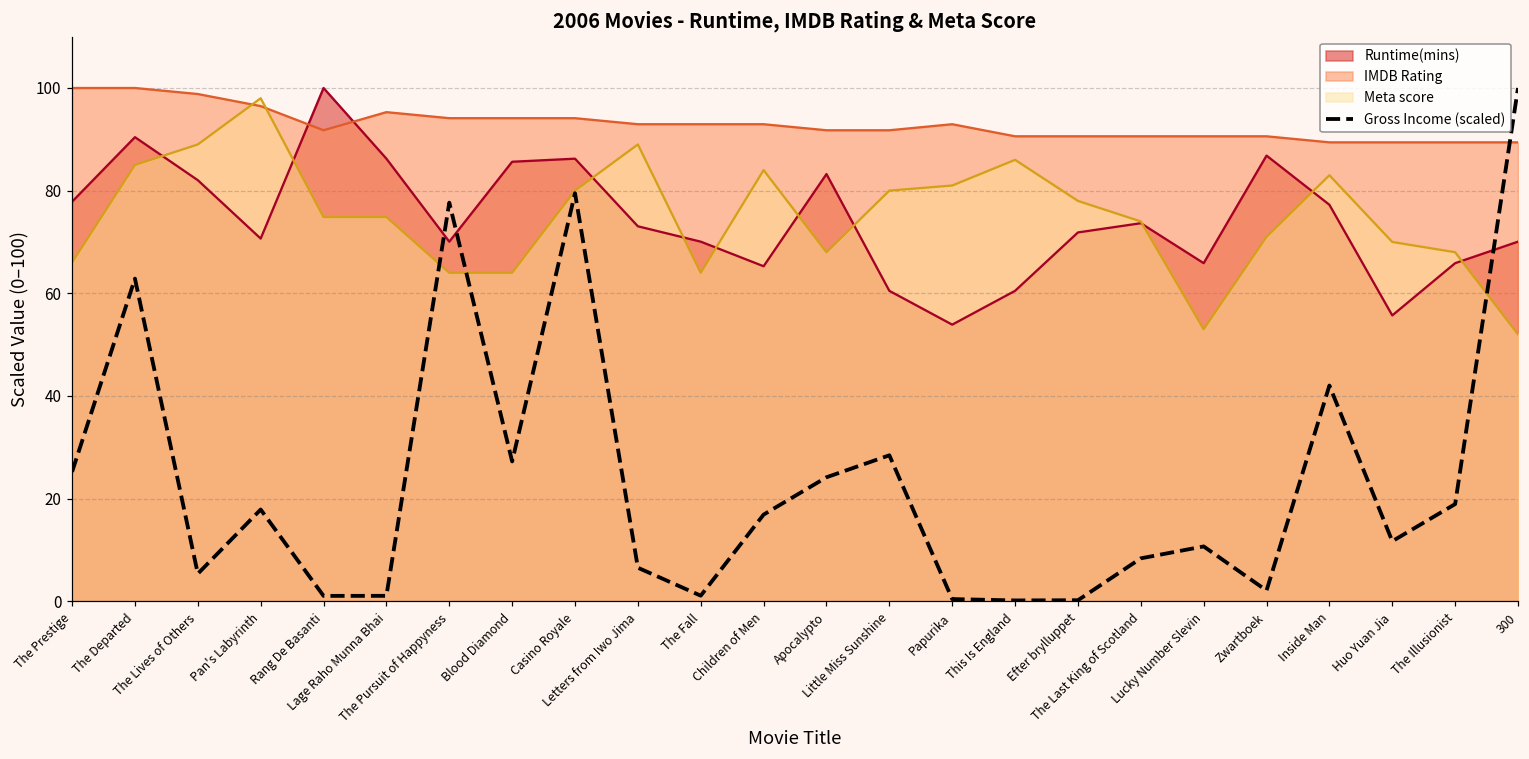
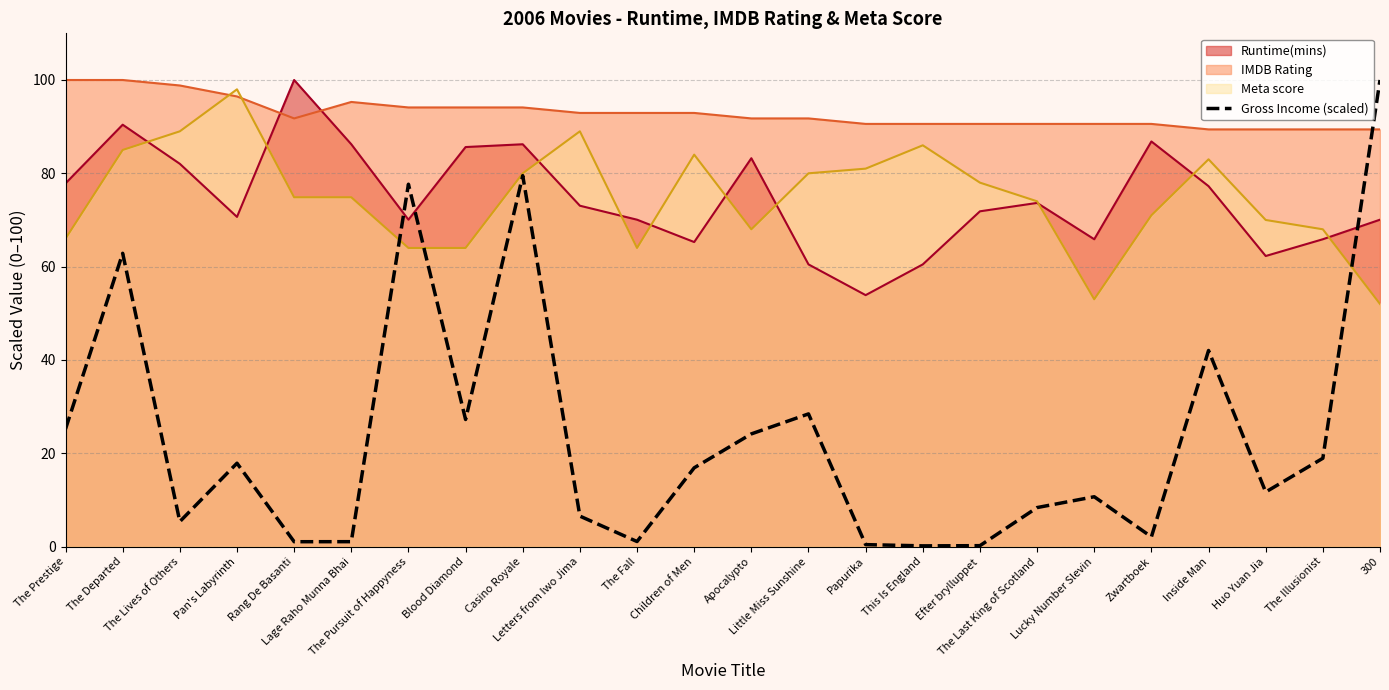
  {
    "Runtime(mins)": {
      "The Prestige": 78,
      "The Departed": 90,
      "The Lives of Others": 82,
      "Pan's Labyrinth": 71,
      "Rang De Basanti": 100,
      "Lage Raho Munna Bhai": 86,
      "The Pursuit of Happyness": 70,
      "Blood Diamond": 86,
      "Casino Royale": 86,
      "Letters from Iwo Jima": 73,
      "The Fall": 70,
      "Children of Men": 65,
      "Apocalypto": 83,
      "Little Miss Sunshine": 60,
      "Papurika": 54,
      "This Is England": 60,
      "Efter brylluppet": 72,
      "Lucky Number Slevin": 66,
      "Zwartboek": 87,
      "Inside Man": 77,
-     "Huo Yuan Jia": 56,
+     "Huo Yuan Jia": 62,
      "The Illusionist": 66,
      "300": 70
    },
    "IMDB Rating": {
      "The Prestige": 100,
      "The Departed": 100,
      "The Lives of Others": 99,
      "Pan's Labyrinth": 96,
      "Rang De Basanti": 92,
      "Lage Raho Munna Bhai": 95,
      "The Pursuit of Happyness": 94,
      "Blood Diamond": 94,
      "Casino Royale": 94,
      "Letters from Iwo Jima": 93,
      "The Fall": 93,
      "Children of Men": 93,
      "Apocalypto": 92,
      "Little Miss Sunshine": 92,
-     "Papurika": 93,
+     "Papurika": 91,
      "This Is England": 91,
      "Efter brylluppet": 91,
      "The Last King of Scotland": 91,
      "Lucky Number Slevin": 91,
      "Zwartboek": 91,
      "Inside Man": 89,
      "Huo Yuan Jia": 89,
      "The Illusionist": 89,
      "300": 89
    },
    "Meta score": {
      "The Prestige": 66,
      "The Departed": 85,
      "The Lives of Others": 89,
      "Pan's Labyrinth": 98,
      "Rang De Basanti": 75,
      "Lage Raho Munna Bhai": 75,
      "The Pursuit of Happyness": 64,
      "Blood Diamond": 64,
      "Letters from Iwo Jima": 89,
      "The Fall": 64,
      "Children of Men": 84,
      "Apocalypto": 68,
      "Little Miss Sunshine": 80,
      "Papurika": 81,
      "This Is England": 86,
      "Efter brylluppet": 78,
      "Lucky Number Slevin": 53,
      "Zwartboek": 71,
      "Inside Man": 83,
      "Huo Yuan Jia": 70,
      "The Illusionist": 68,
      "300": 52
    },
    "Gross Income (scaled)": {
      "The Prestige": 25,
      "The Departed": 63,
      "The Lives of Others": 5,
      "Pan's Labyrinth": 18,
      "Rang De Basanti": 1,
      "Lage Raho Munna Bhai": 1,
      "The Pursuit of Happyness": 78,
      "Blood Diamond": 27,
      "Letters from Iwo Jima": 7,
      "The Fall": 1,
      "Children of Men": 17,
      "Apocalypto": 24,
      "Little Miss Sunshine": 28,
      "Papurika": 0,
      "This Is England": 0,
      "Efter brylluppet": 0,
      "The Last King of Scotland": 8,
      "Lucky Number Slevin": 11,
      "Zwartboek": 2,
      "Inside Man": 42,
      "Huo Yuan Jia": 12,
      "The Illusionist": 19,
      "300": 100
    }
  }
